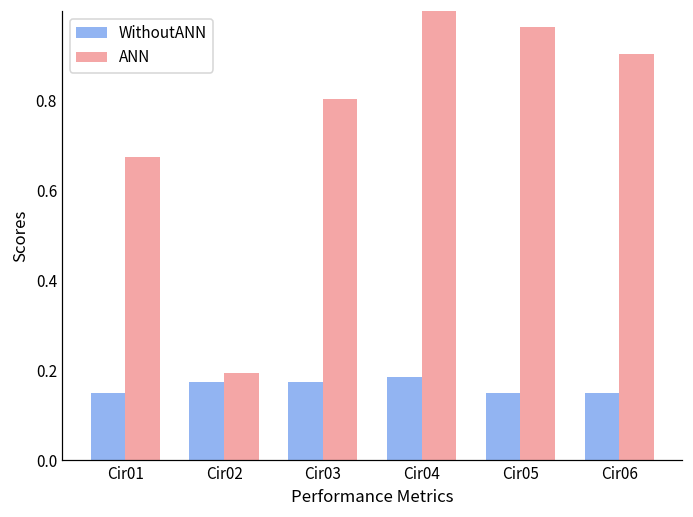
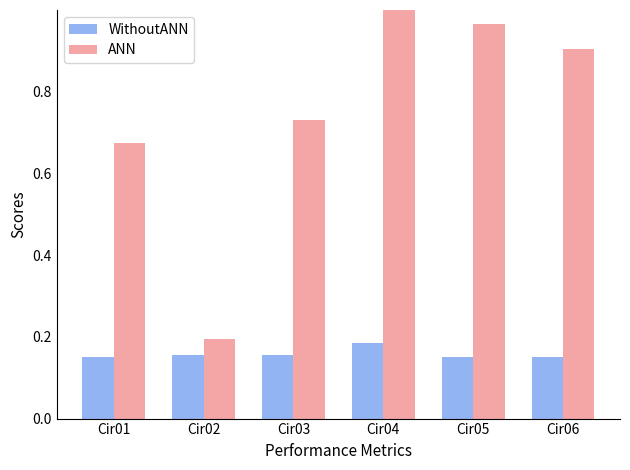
  {
    "WithoutANN": {
      "Cir01": 0.15,
-     "Cir02": 0.18,
-     "Cir03": 0.18,
+     "Cir02": 0.16,
+     "Cir03": 0.16,
      "Cir04": 0.19,
      "Cir05": 0.15,
      "Cir06": 0.15
    },
    "ANN": {
      "Cir01": 0.68,
      "Cir02": 0.20,
-     "Cir03": 0.81,
+     "Cir03": 0.73,
      "Cir04": 1.00,
      "Cir05": 0.97,
      "Cir06": 0.91
    }
  }
